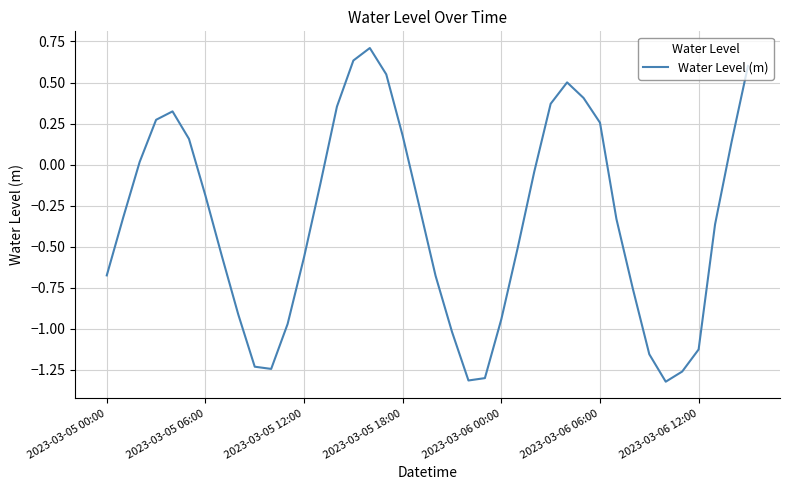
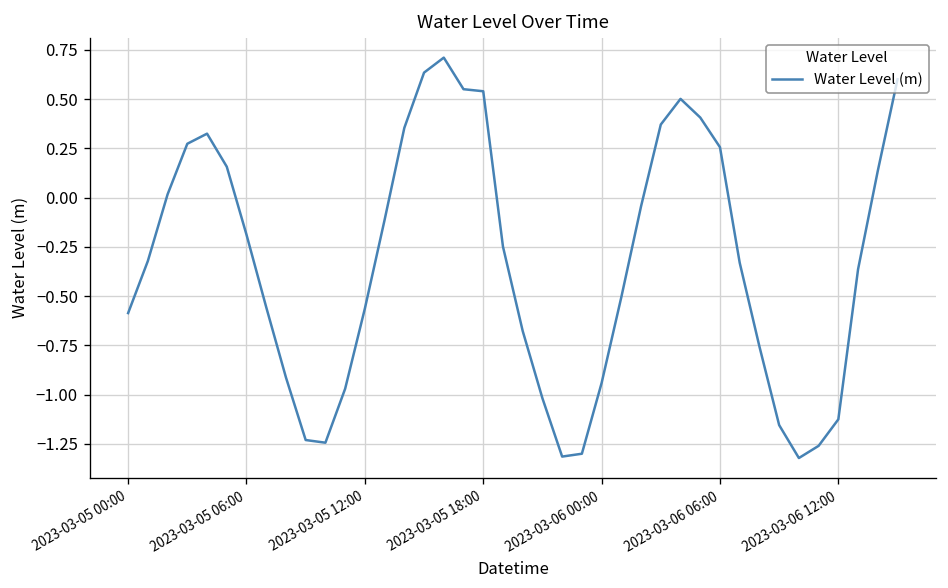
  {
-   "2023-03-05 00:00": -0.67,
+   "2023-03-05 00:00": -0.59,
    "2023-03-05 06:00": -0.19,
    "2023-03-05 12:00": -0.56,
-   "2023-03-05 18:00": 0.18,
+   "2023-03-05 18:00": 0.54,
    "2023-03-06 00:00": -0.94,
    "2023-03-06 06:00": 0.26,
    "2023-03-06 12:00": -1.13
  }
